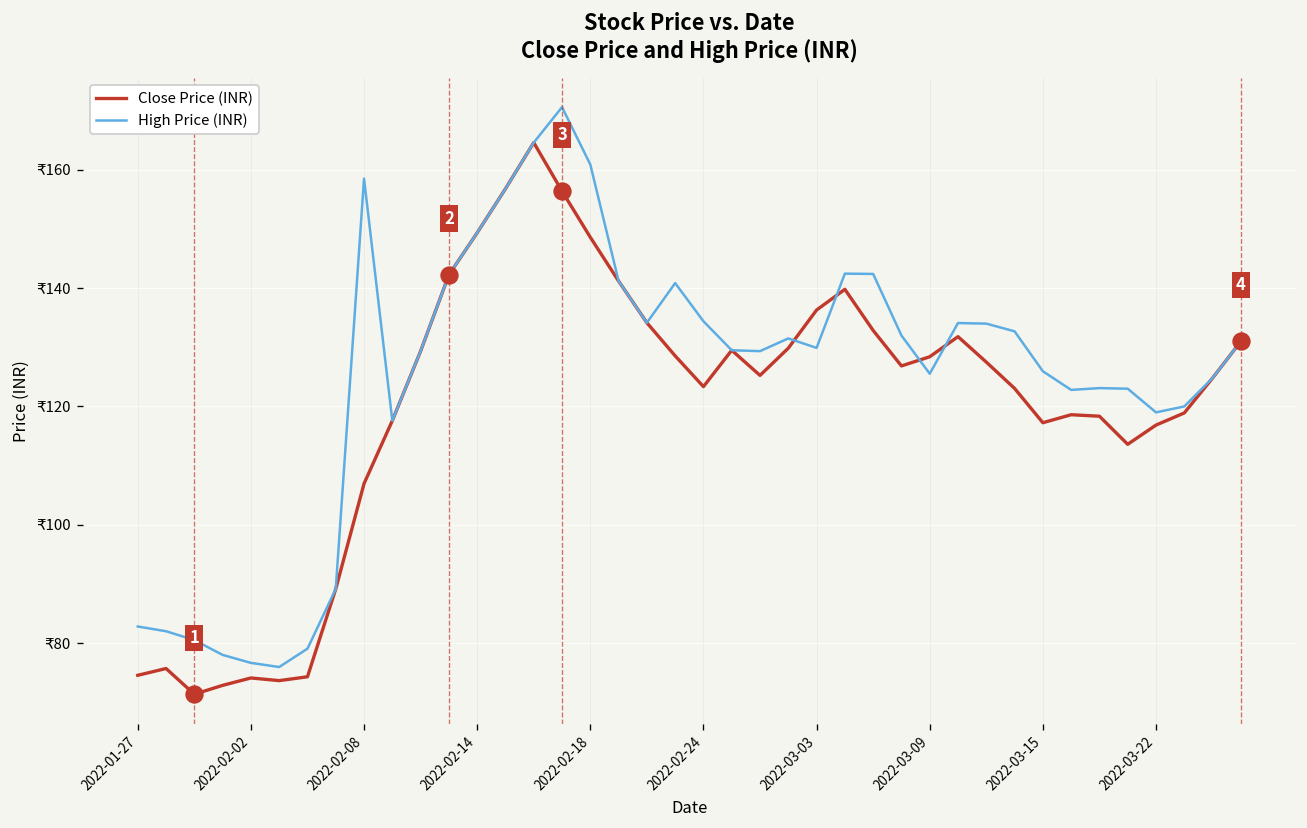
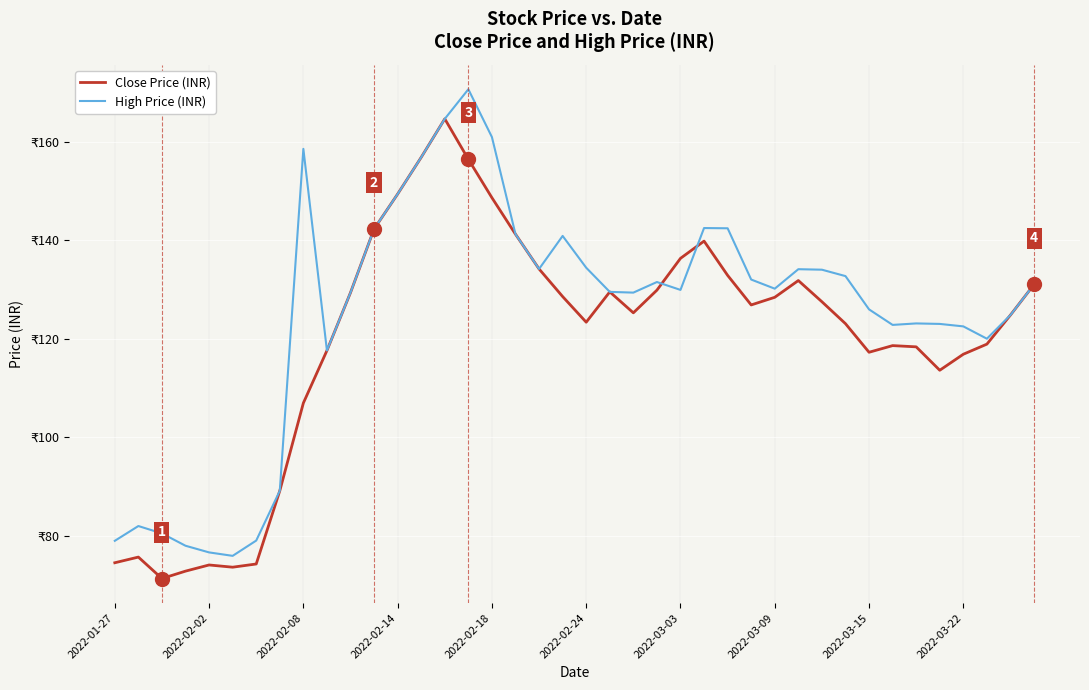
  {
    "High Price (INR)": {
-     "2022-01-27": "₹83",
+     "2022-01-27": "₹79",
      "2022-02-02": "₹77",
      "2022-02-08": "₹159",
      "2022-02-18": "₹161",
      "2022-02-24": "₹134",
      "2022-03-03": "₹130",
-     "2022-03-09": "₹126",
+     "2022-03-09": "₹130",
      "2022-03-15": "₹126",
-     "2022-03-22": "₹119"
+     "2022-03-22": "₹123"
    }
  }
